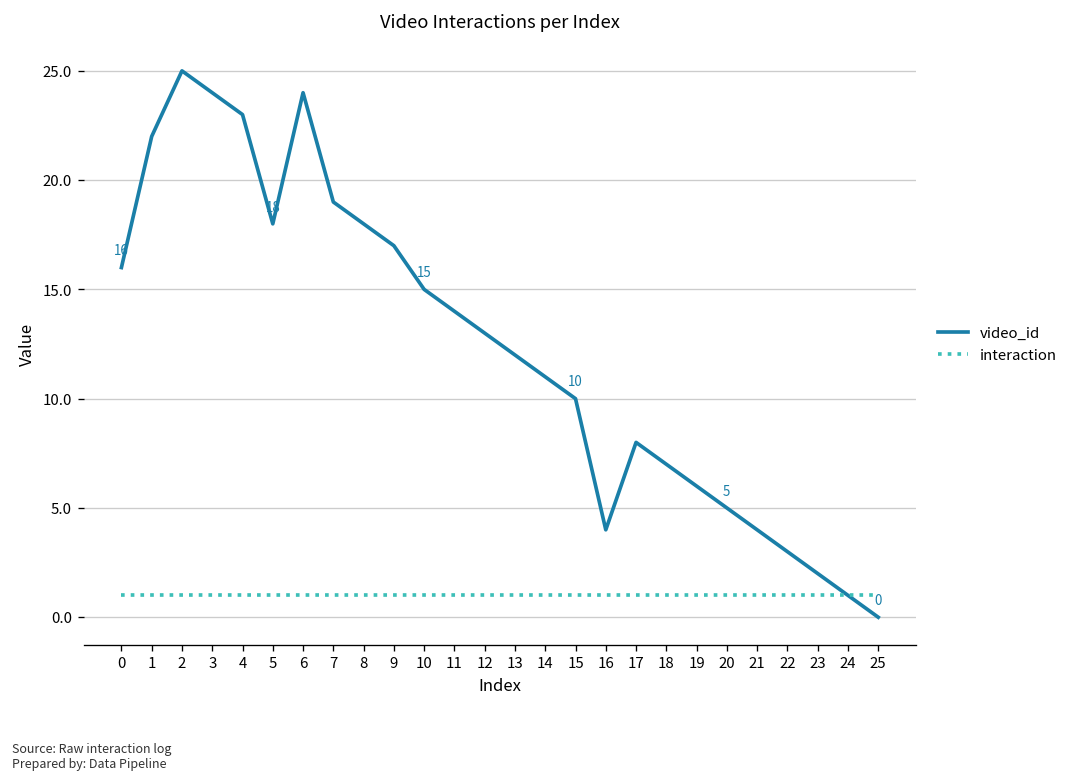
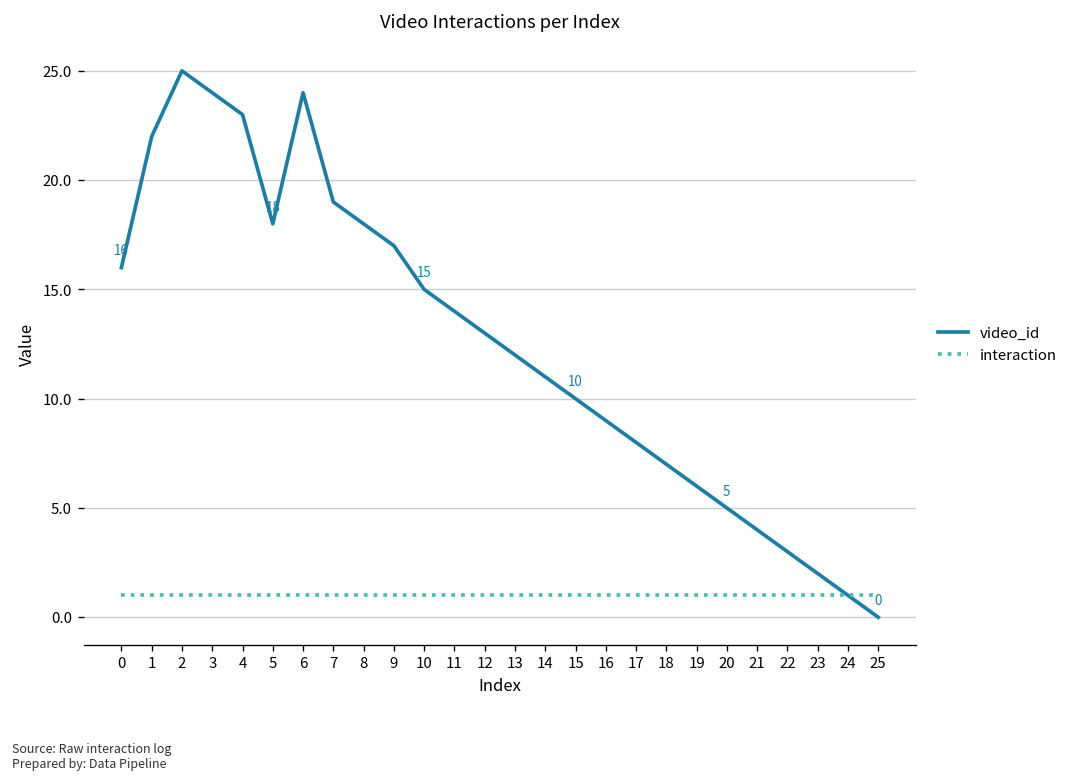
  {
    "video_id": {
      "1": 22,
      "2": 25,
      "3": 24,
      "4": 23,
      "6": 24,
      "7": 19,
      "8": 18,
      "9": 17,
      "11": 14,
      "12": 13,
      "13": 12,
      "14": 11,
-     "16": 4,
+     "16": 9,
      "17": 8,
      "18": 7,
      "19": 6,
      "21": 4,
      "22": 3,
      "23": 2
    },
    "interaction": {
      "0": 1,
      "1": 1,
      "2": 1,
      "3": 1,
      "4": 1,
      "5": 1,
      "6": 1,
      "7": 1,
      "8": 1,
      "9": 1,
      "10": 1,
      "11": 1,
      "12": 1,
      "13": 1,
      "14": 1,
      "15": 1,
      "16": 1,
      "17": 1,
      "18": 1,
      "19": 1,
      "20": 1,
      "21": 1,
      "22": 1,
      "23": 1
    }
  }
